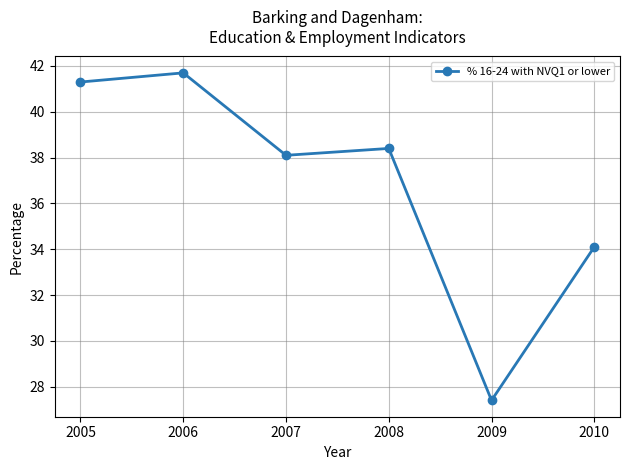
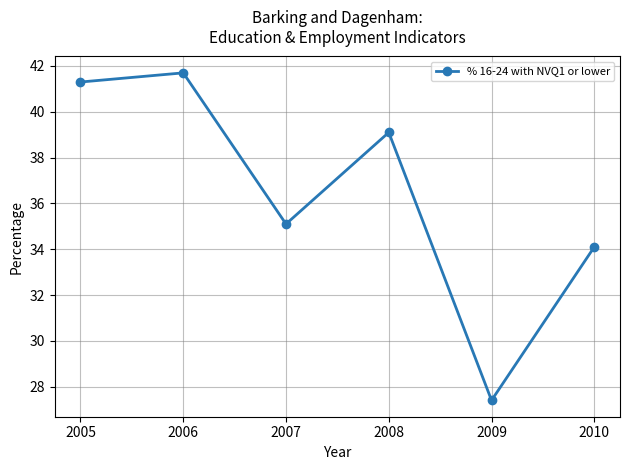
  {
    "2005": 41.3,
    "2006": 41.7,
-   "2007": 38.1,
-   "2008": 38.4,
+   "2007": 35.1,
+   "2008": 39.1,
    "2009": 27.4,
    "2010": 34.1
  }
